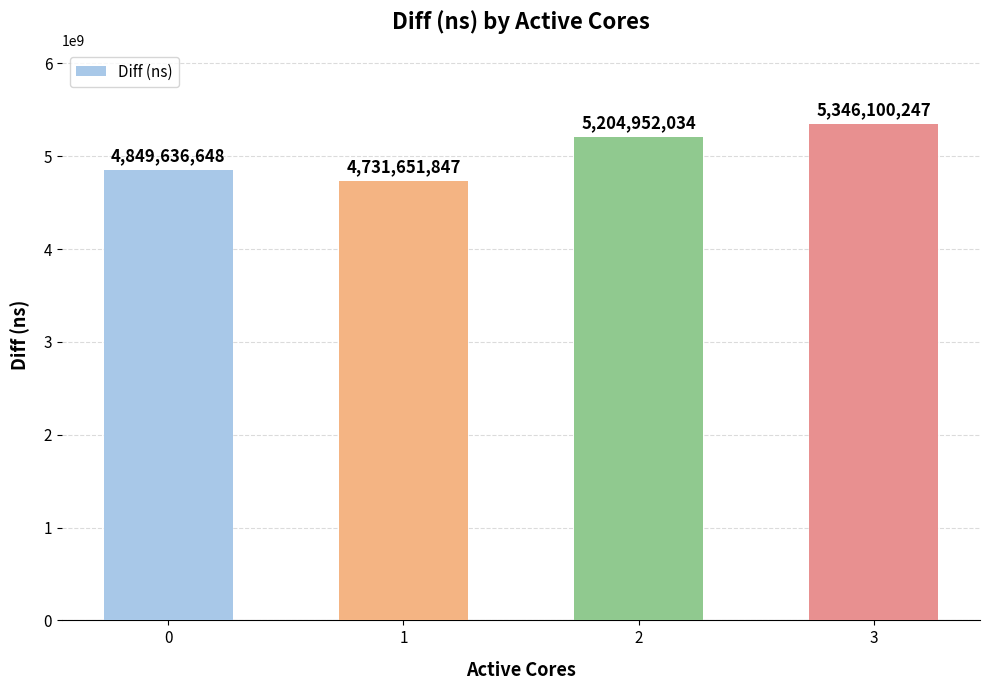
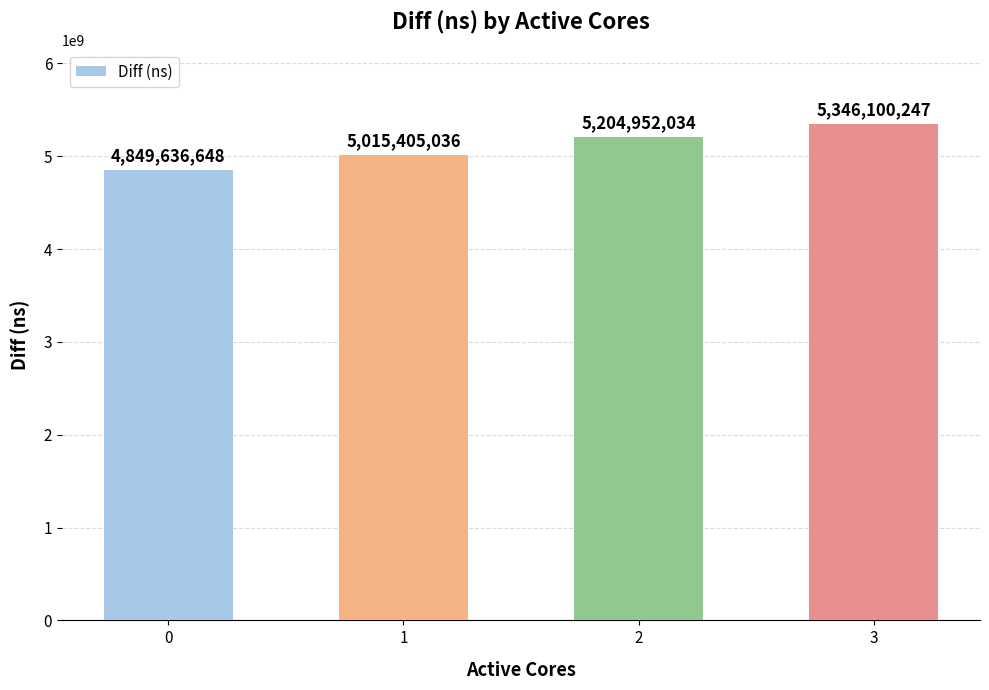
  {
    "0": "4,849,636,648",
-   "1": "4,731,651,847",
+   "1": "5,015,405,036",
    "2": "5,204,952,034",
    "3": "5,346,100,247"
  }
